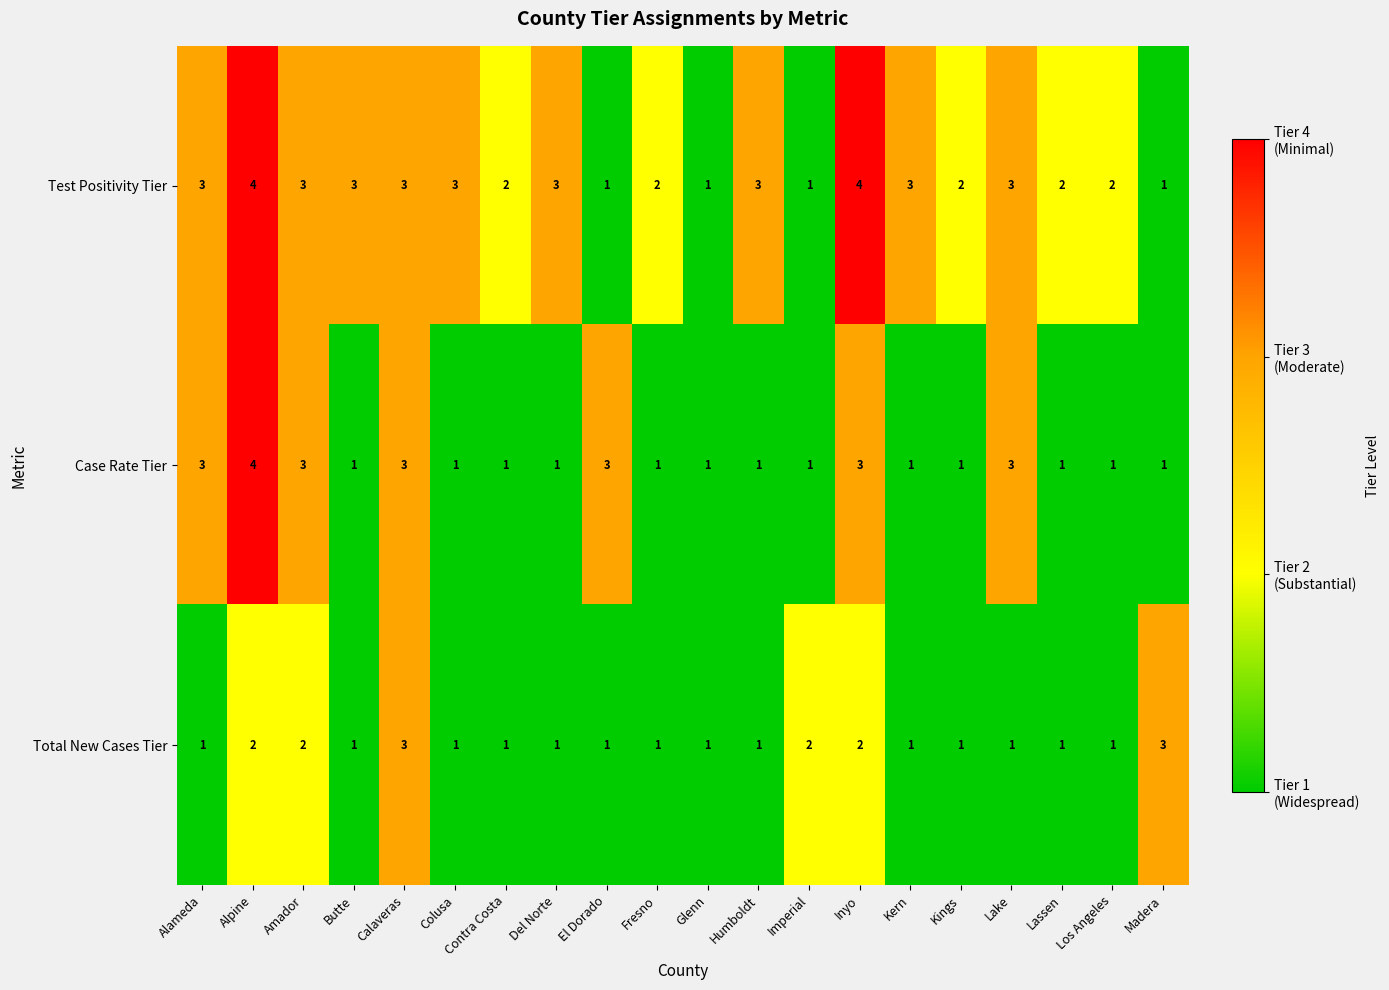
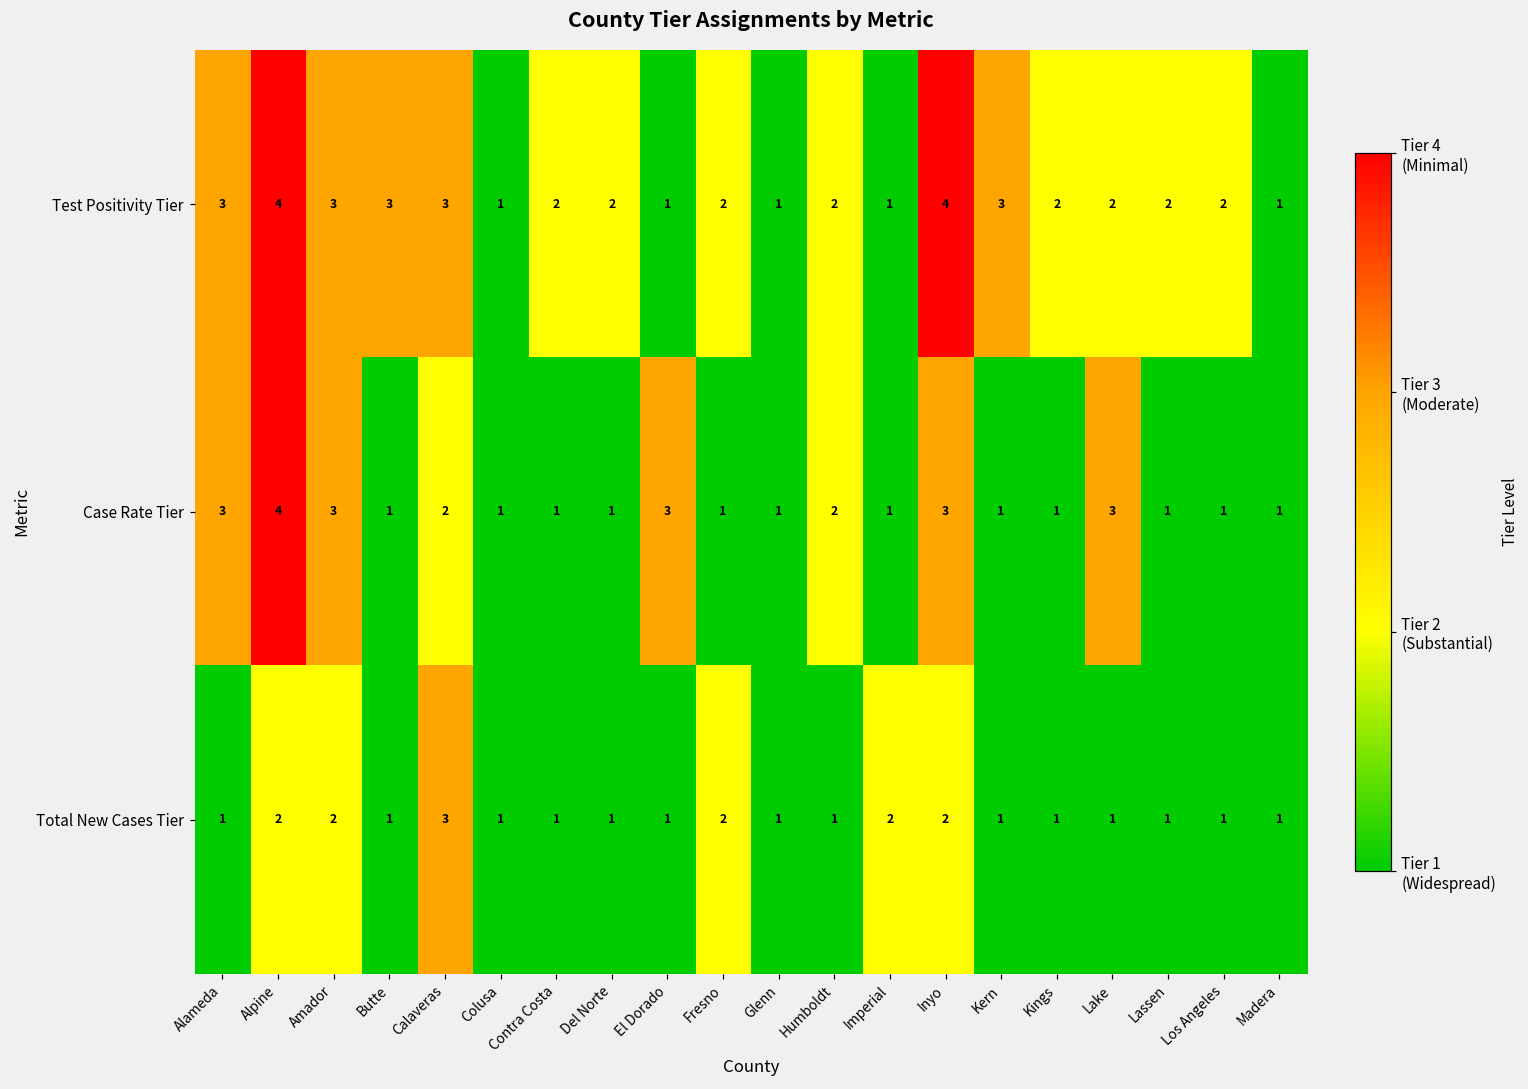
  {
    "Test Positivity Tier": {
      "Alameda": 3,
      "Alpine": 4,
      "Amador": 3,
      "Butte": 3,
      "Calaveras": 3,
-     "Colusa": 3,
+     "Colusa": 1,
      "Contra Costa": 2,
-     "Del Norte": 3,
+     "Del Norte": 2,
      "El Dorado": 1,
      "Fresno": 2,
      "Glenn": 1,
-     "Humboldt": 3,
+     "Humboldt": 2,
      "Imperial": 1,
      "Inyo": 4,
      "Kern": 3,
      "Kings": 2,
-     "Lake": 3,
+     "Lake": 2,
      "Lassen": 2,
      "Los Angeles": 2,
      "Madera": 1
    },
    "Case Rate Tier": {
      "Alameda": 3,
      "Alpine": 4,
      "Amador": 3,
      "Butte": 1,
-     "Calaveras": 3,
+     "Calaveras": 2,
      "Colusa": 1,
      "Contra Costa": 1,
      "Del Norte": 1,
      "El Dorado": 3,
      "Fresno": 1,
      "Glenn": 1,
-     "Humboldt": 1,
+     "Humboldt": 2,
      "Imperial": 1,
      "Inyo": 3,
      "Kern": 1,
      "Kings": 1,
      "Lake": 3,
      "Lassen": 1,
      "Los Angeles": 1,
      "Madera": 1
    },
    "Total New Cases Tier": {
      "Alameda": 1,
      "Alpine": 2,
      "Amador": 2,
      "Butte": 1,
      "Calaveras": 3,
      "Colusa": 1,
      "Contra Costa": 1,
      "Del Norte": 1,
      "El Dorado": 1,
-     "Fresno": 1,
+     "Fresno": 2,
      "Glenn": 1,
      "Humboldt": 1,
      "Imperial": 2,
      "Inyo": 2,
      "Kern": 1,
      "Kings": 1,
      "Lake": 1,
      "Lassen": 1,
      "Los Angeles": 1,
-     "Madera": 3
+     "Madera": 1
    }
  }
